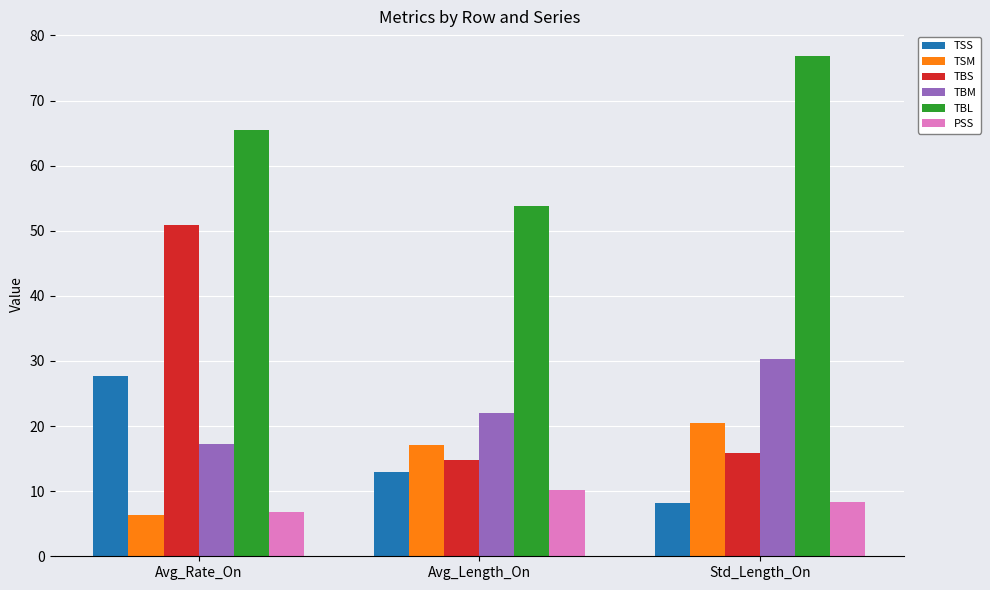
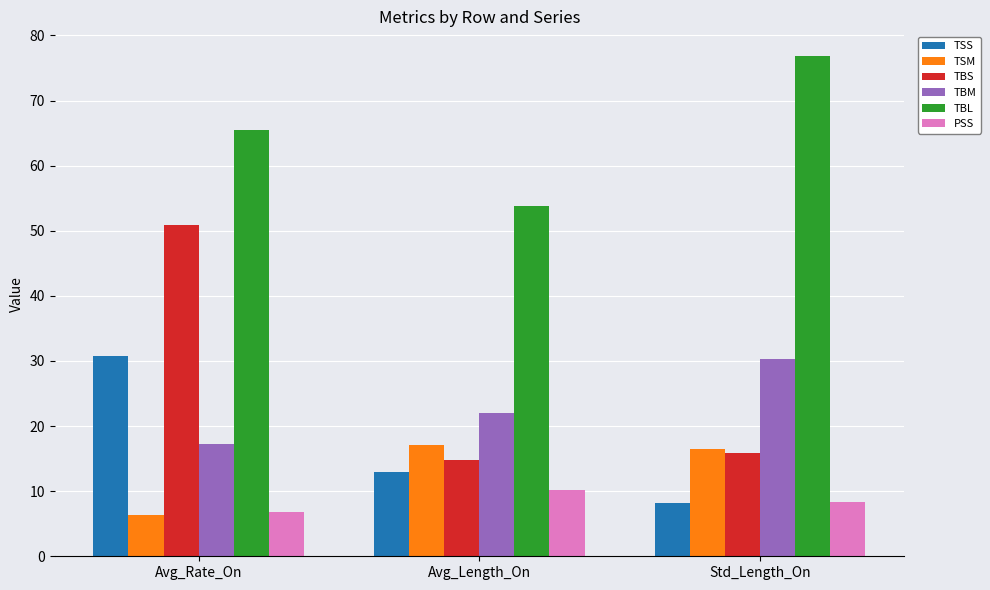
  {
    "TSS": {
-     "Avg_Rate_On": 28,
+     "Avg_Rate_On": 31,
      "Avg_Length_On": 13,
      "Std_Length_On": 8
    },
    "TSM": {
      "Avg_Rate_On": 6,
      "Avg_Length_On": 17,
-     "Std_Length_On": 21
+     "Std_Length_On": 16
    },
    "TBS": {
      "Avg_Rate_On": 51,
      "Avg_Length_On": 15,
      "Std_Length_On": 16
    },
    "TBM": {
      "Avg_Rate_On": 17,
      "Avg_Length_On": 22,
      "Std_Length_On": 30
    },
    "TBL": {
      "Avg_Rate_On": 66,
      "Avg_Length_On": 54,
      "Std_Length_On": 77
    },
    "PSS": {
      "Avg_Rate_On": 7,
      "Avg_Length_On": 10,
      "Std_Length_On": 8
    }
  }
